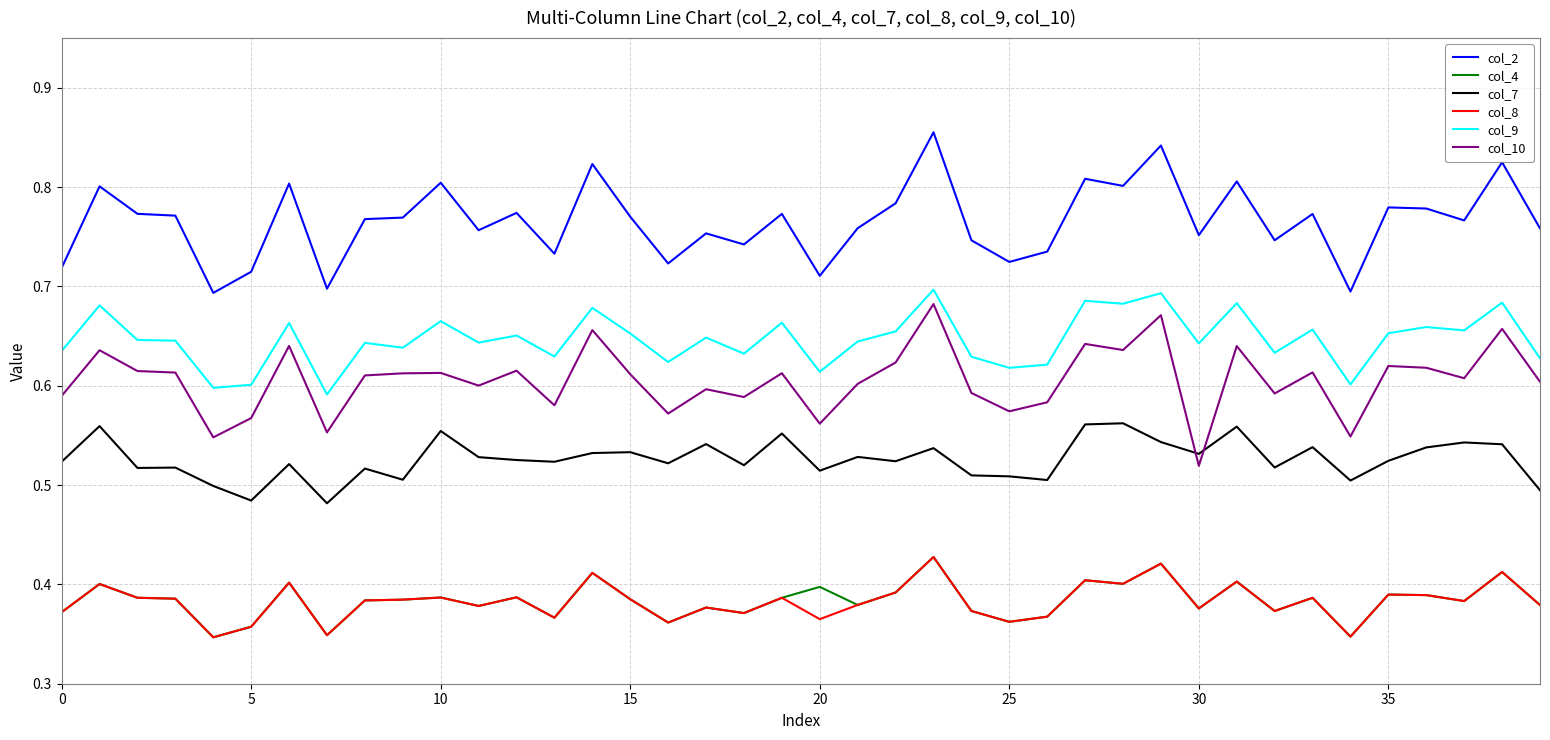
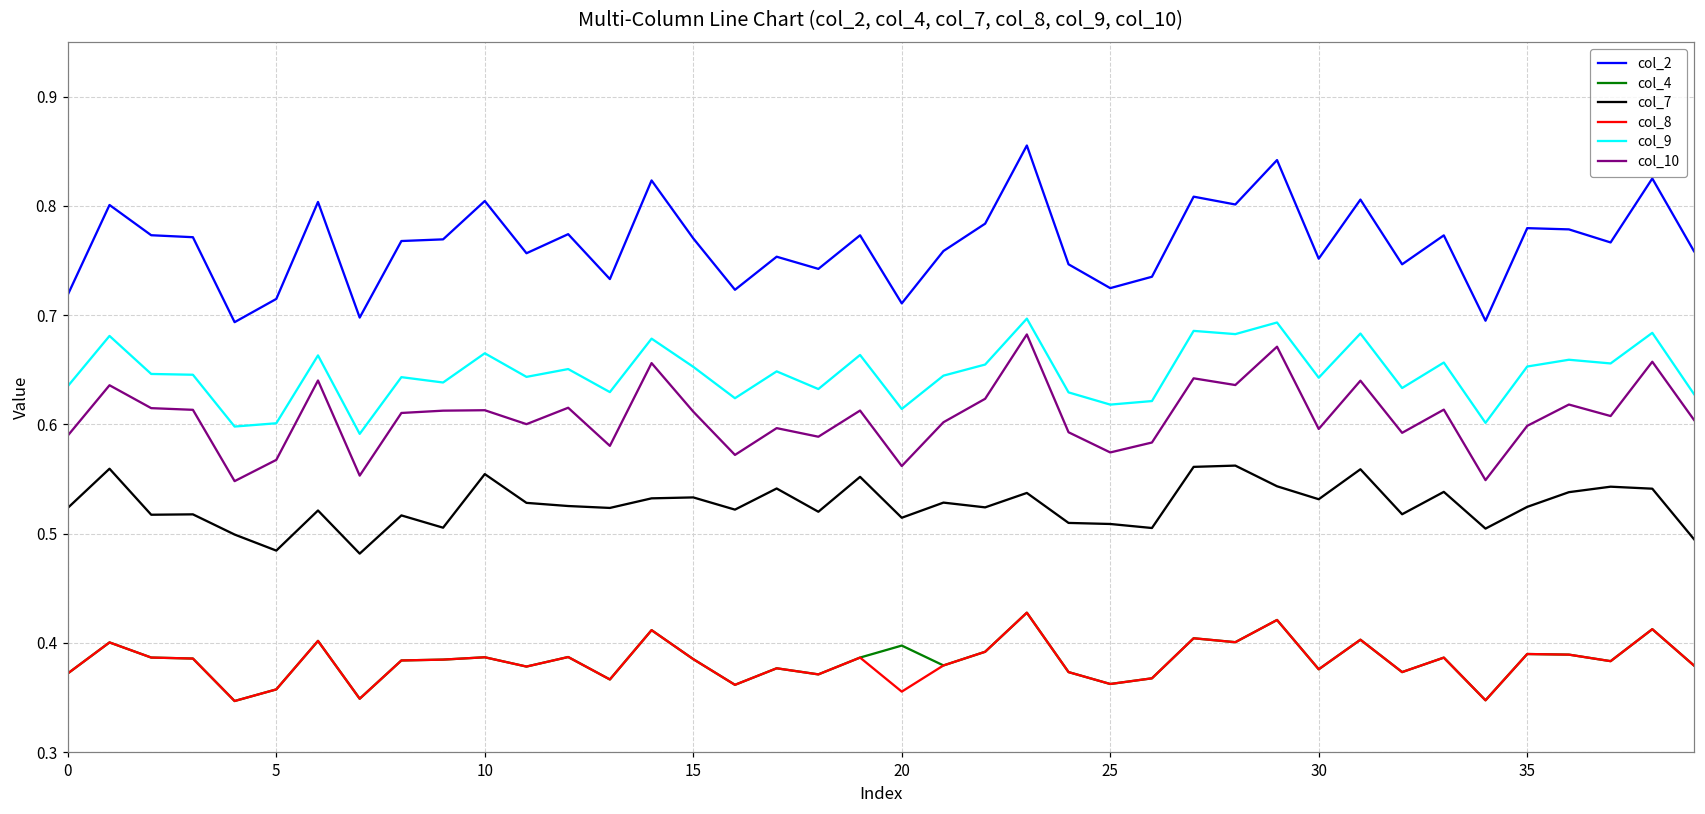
  {
    "col_2": {
      "0": 0.72,
      "5": 0.71,
      "10": 0.80,
      "15": 0.77,
      "20": 0.71,
      "25": 0.72,
      "30": 0.75,
      "35": 0.78
    },
    "col_4": {
      "20": 0.40
    },
    "col_7": {
      "0": 0.52,
      "5": 0.48,
      "10": 0.55,
      "15": 0.53,
      "20": 0.51,
      "25": 0.51,
      "30": 0.53,
      "35": 0.52
    },
    "col_8": {
-     "20": 0.365
+     "20": 0.355
    },
    "col_9": {
      "0": 0.63,
      "5": 0.60,
      "10": 0.67,
      "15": 0.65,
      "20": 0.61,
      "25": 0.62,
      "30": 0.64,
      "35": 0.65
    },
    "col_10": {
      "0": 0.59,
      "5": 0.57,
      "10": 0.61,
      "15": 0.61,
      "20": 0.56,
      "25": 0.57,
-     "30": 0.52,
-     "35": 0.62
+     "30": 0.60,
+     "35": 0.60
    }
  }
